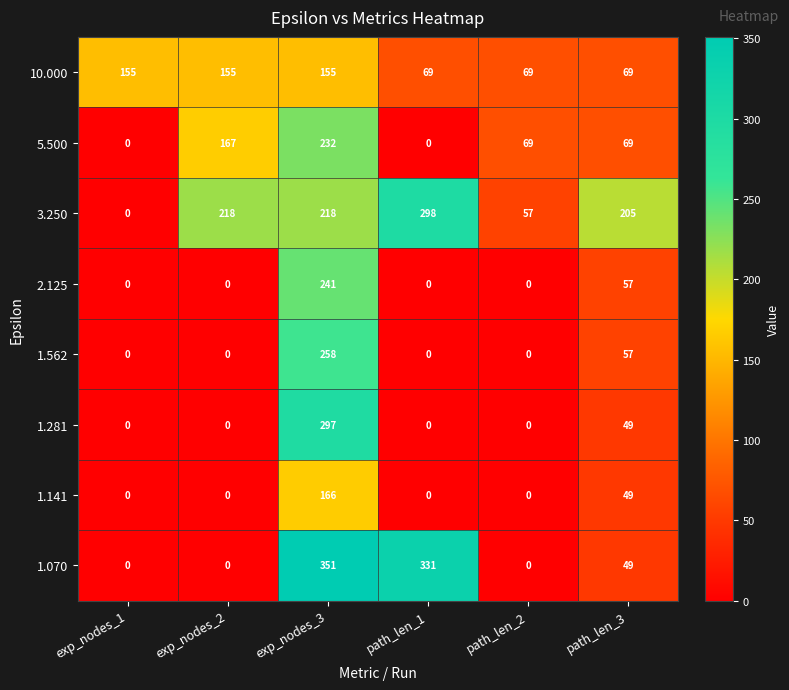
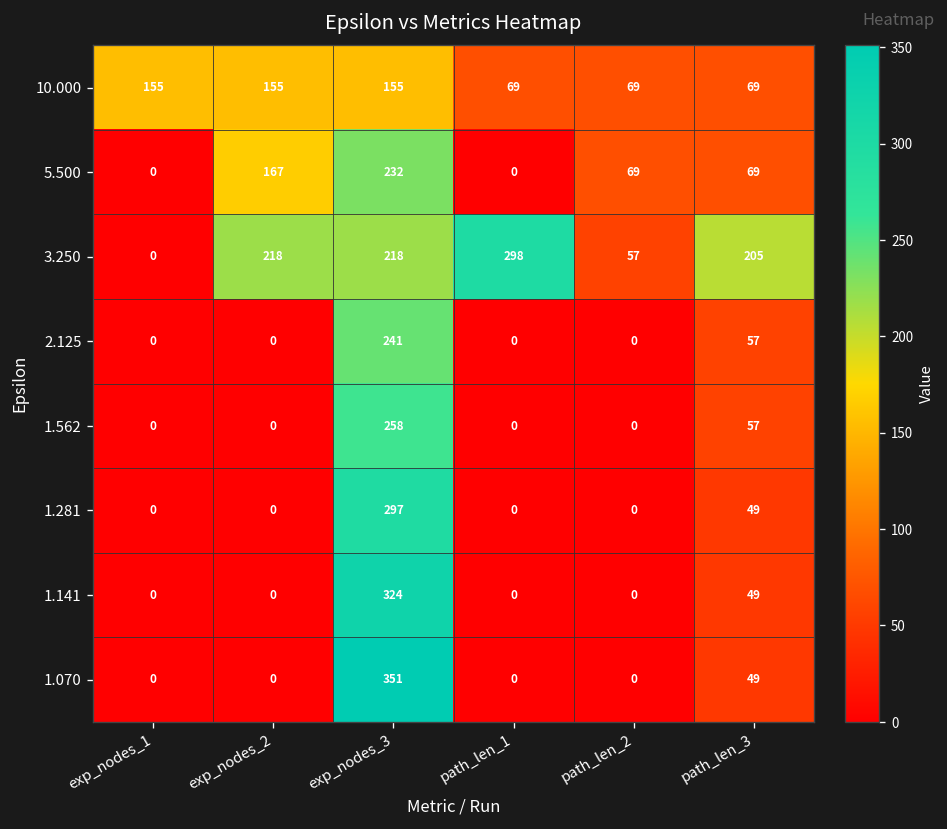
  {
    "10.000": {
      "exp_nodes_1": 155,
      "exp_nodes_2": 155,
      "exp_nodes_3": 155,
      "path_len_1": 69,
      "path_len_2": 69,
      "path_len_3": 69
    },
    "5.500": {
      "exp_nodes_1": 0,
      "exp_nodes_2": 167,
      "exp_nodes_3": 232,
      "path_len_1": 0,
      "path_len_2": 69,
      "path_len_3": 69
    },
    "3.250": {
      "exp_nodes_1": 0,
      "exp_nodes_2": 218,
      "exp_nodes_3": 218,
      "path_len_1": 298,
      "path_len_2": 57,
      "path_len_3": 205
    },
    "2.125": {
      "exp_nodes_1": 0,
      "exp_nodes_2": 0,
      "exp_nodes_3": 241,
      "path_len_1": 0,
      "path_len_2": 0,
      "path_len_3": 57
    },
    "1.562": {
      "exp_nodes_1": 0,
      "exp_nodes_2": 0,
      "exp_nodes_3": 258,
      "path_len_1": 0,
      "path_len_2": 0,
      "path_len_3": 57
    },
    "1.281": {
      "exp_nodes_1": 0,
      "exp_nodes_2": 0,
      "exp_nodes_3": 297,
      "path_len_1": 0,
      "path_len_2": 0,
      "path_len_3": 49
    },
    "1.141": {
      "exp_nodes_1": 0,
      "exp_nodes_2": 0,
-     "exp_nodes_3": 166,
+     "exp_nodes_3": 324,
      "path_len_1": 0,
      "path_len_2": 0,
      "path_len_3": 49
    },
    "1.070": {
      "exp_nodes_1": 0,
      "exp_nodes_2": 0,
      "exp_nodes_3": 351,
-     "path_len_1": 331,
+     "path_len_1": 0,
      "path_len_2": 0,
      "path_len_3": 49
    }
  }
